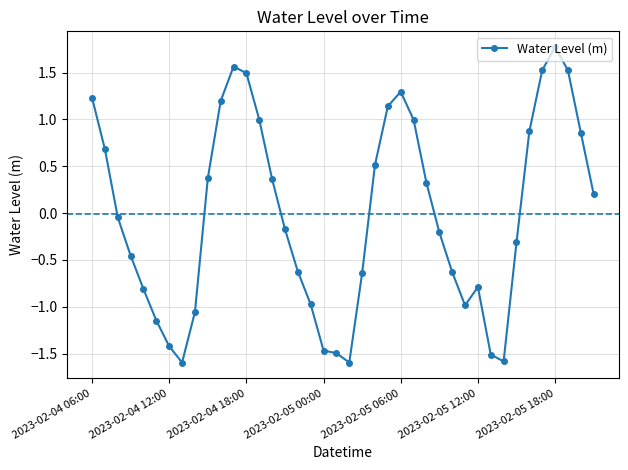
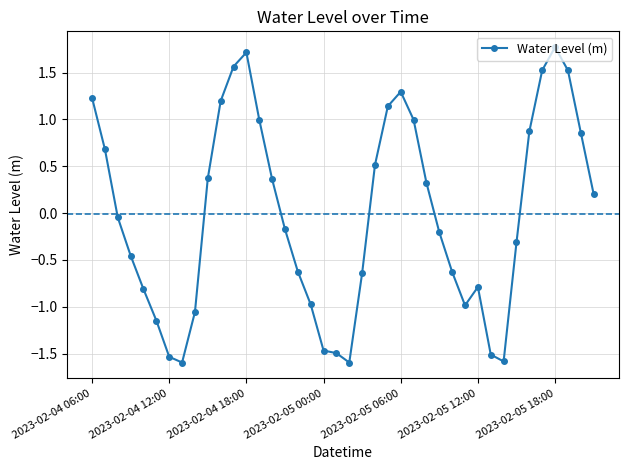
  {
    "2023-02-04 06:00": 1.2,
-   "2023-02-04 12:00": -1.4,
-   "2023-02-04 18:00": 1.5,
+   "2023-02-04 12:00": -1.5,
+   "2023-02-04 18:00": 1.7,
    "2023-02-05 00:00": -1.5,
    "2023-02-05 06:00": 1.3,
    "2023-02-05 12:00": -0.8
  }
